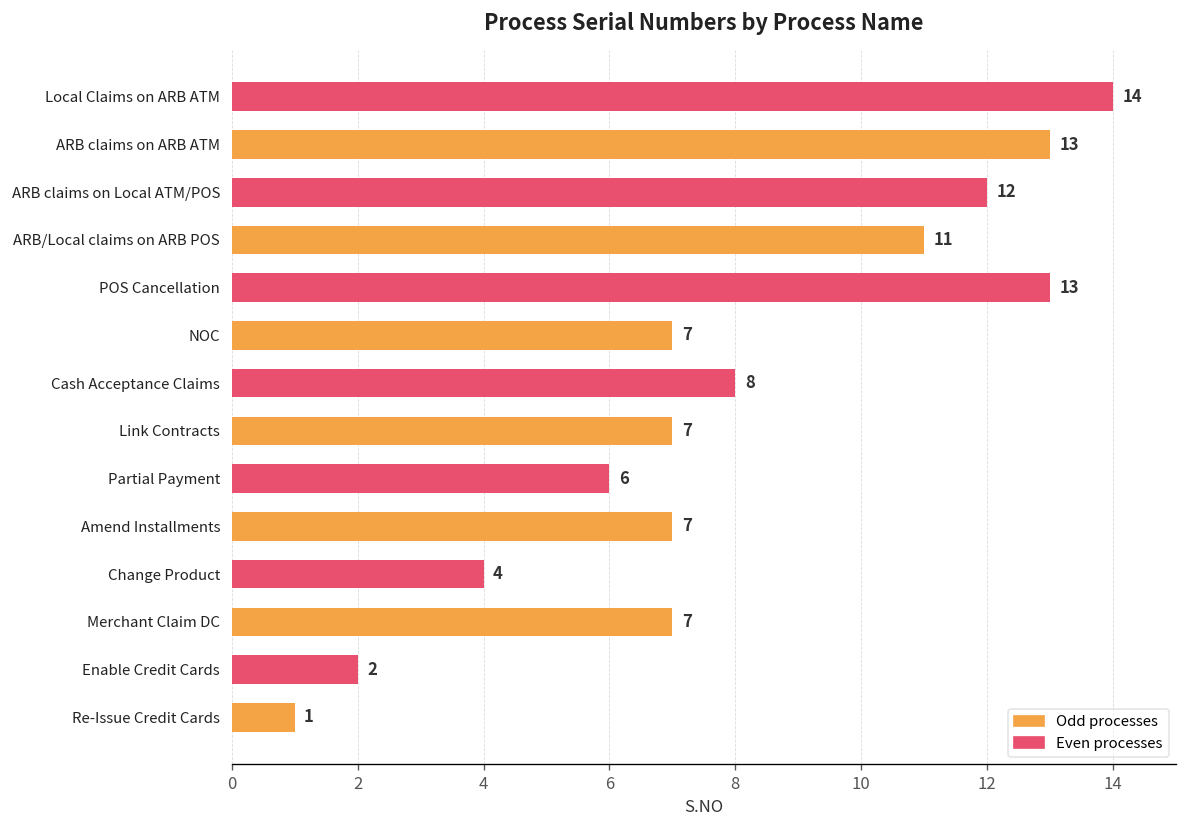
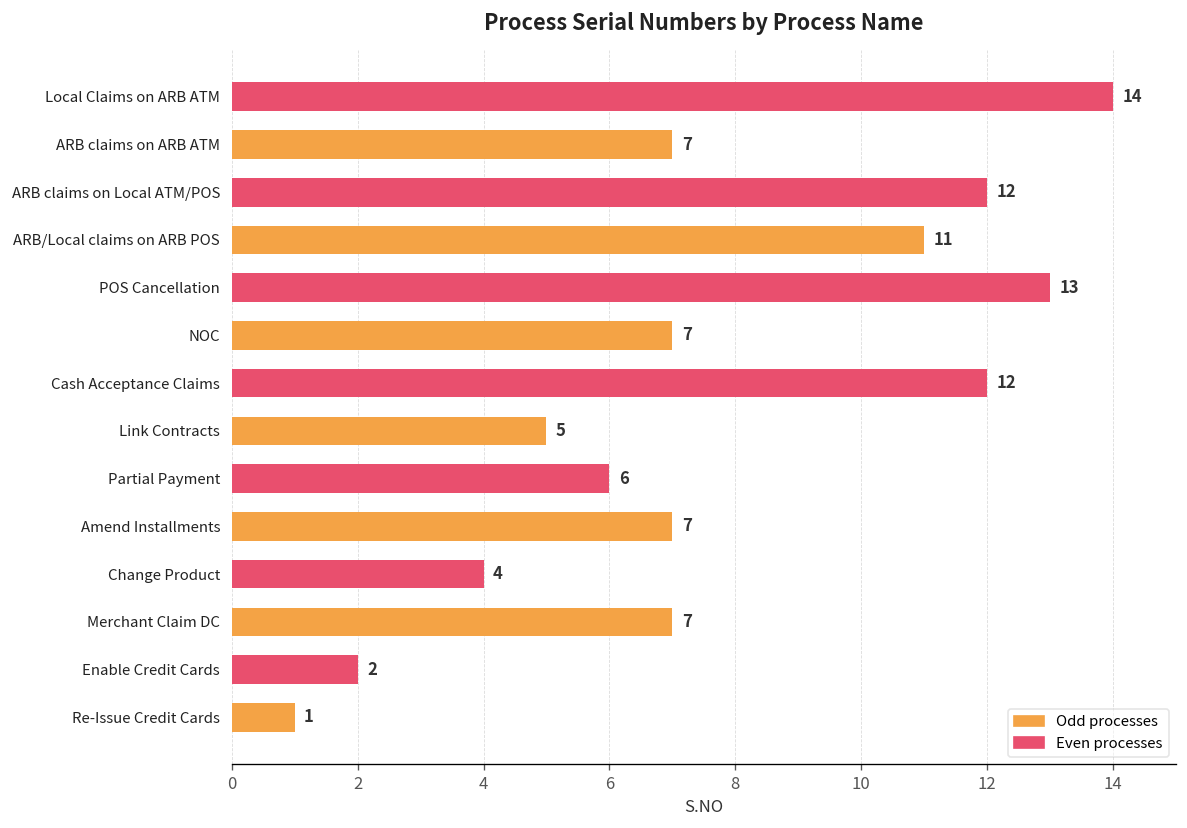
  {
    "Local Claims on ARB ATM": 14,
-   "ARB claims on ARB ATM": 13,
+   "ARB claims on ARB ATM": 7,
    "ARB claims on Local ATM/POS": 12,
    "ARB/Local claims on ARB POS": 11,
    "POS Cancellation": 13,
    "NOC": 7,
-   "Cash Acceptance Claims": 8,
-   "Link Contracts": 7,
+   "Cash Acceptance Claims": 12,
+   "Link Contracts": 5,
    "Partial Payment": 6,
    "Amend Installments": 7,
    "Change Product": 4,
    "Merchant Claim DC": 7,
    "Enable Credit Cards": 2,
    "Re-Issue Credit Cards": 1
  }
